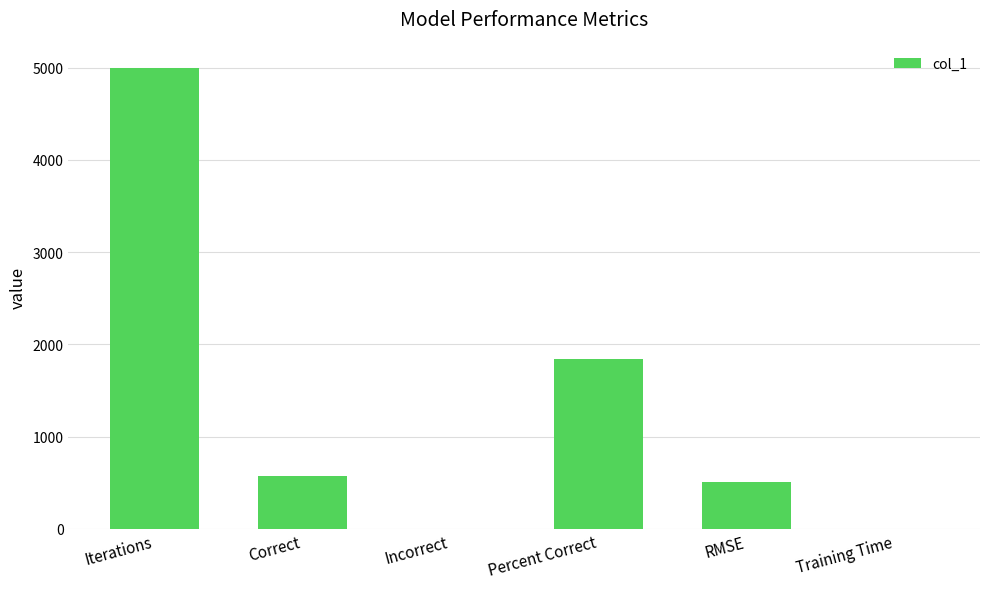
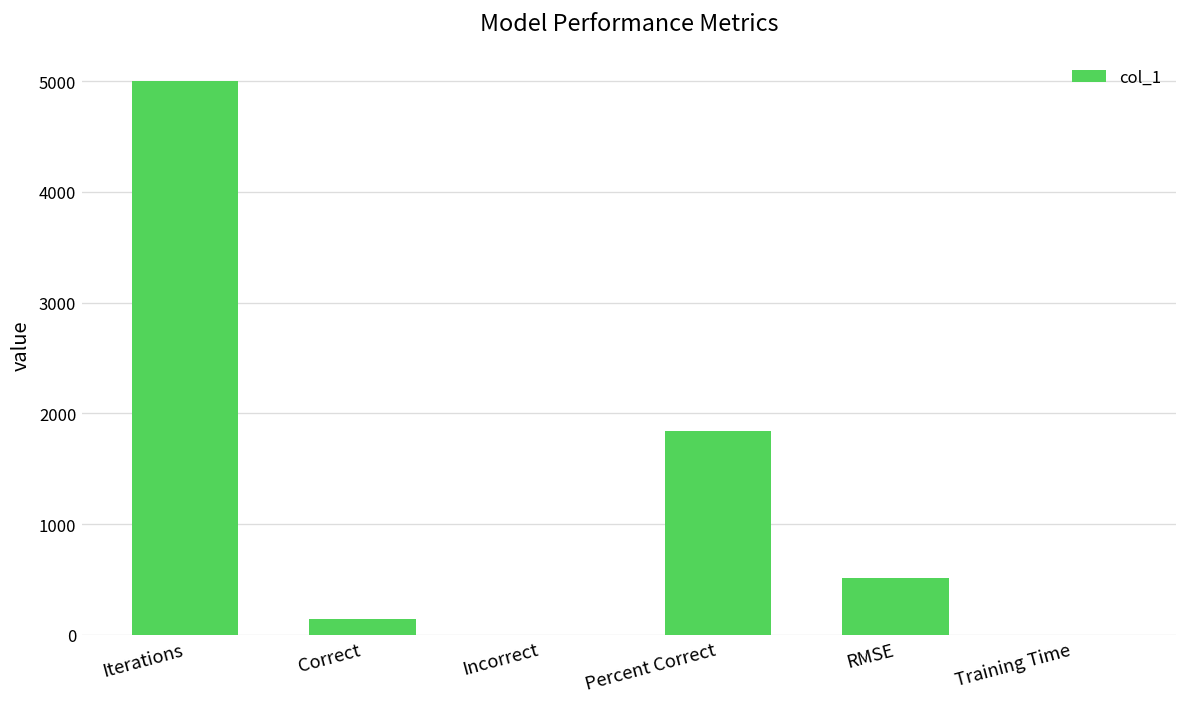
  {
    "Iterations": 5000,
-   "Correct": 600,
+   "Correct": 100,
    "Incorrect": 0,
    "Percent Correct": 1800,
    "RMSE": 500
  }
